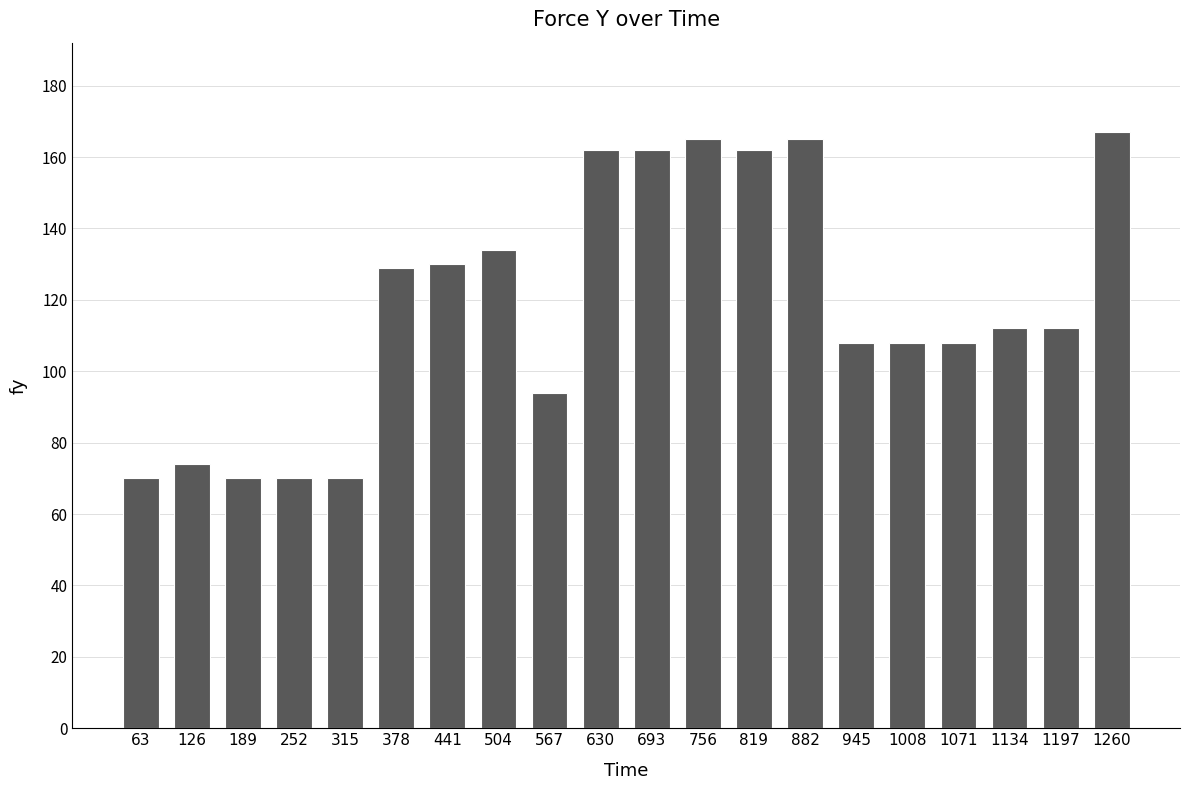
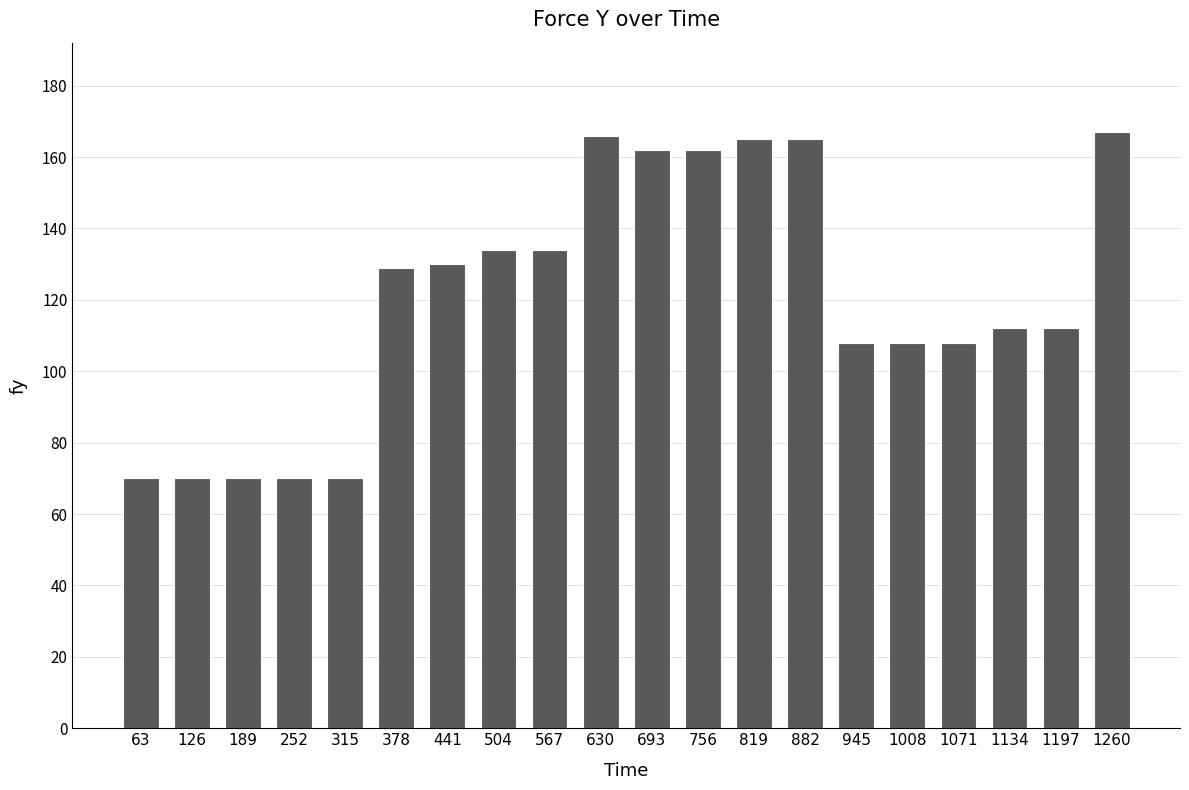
  {
    "63": 70,
-   "126": 74,
+   "126": 70,
    "189": 70,
    "252": 70,
    "315": 70,
    "378": 129,
    "441": 130,
    "504": 134,
-   "567": 94,
-   "630": 162,
+   "567": 134,
+   "630": 166,
    "693": 162,
-   "756": 165,
-   "819": 162,
+   "756": 162,
+   "819": 165,
    "882": 165,
    "945": 108,
    "1008": 108,
    "1071": 108,
    "1134": 112,
    "1197": 112,
    "1260": 167
  }
